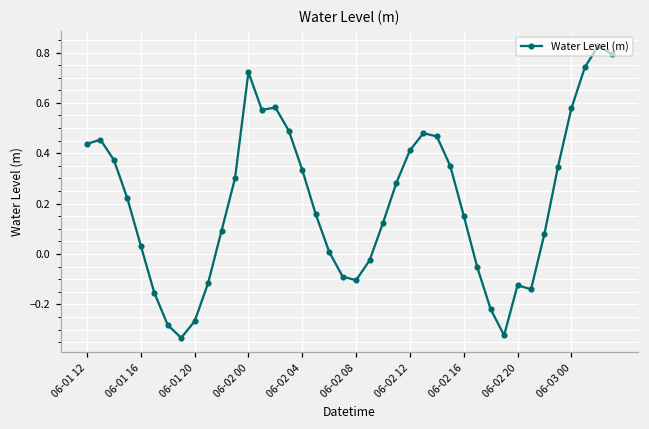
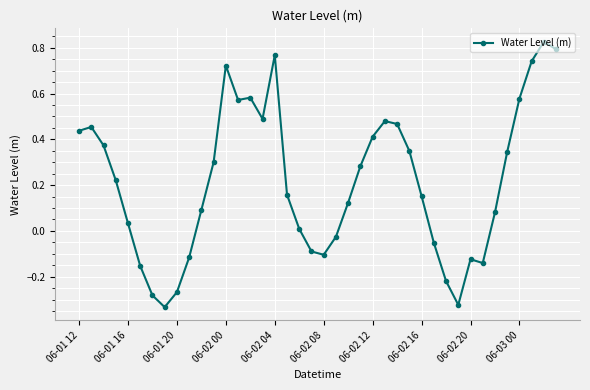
  {
    "06-01 12": 0.44,
    "06-01 16": 0.03,
    "06-01 20": -0.27,
    "06-02 00": 0.72,
-   "06-02 04": 0.33,
+   "06-02 04": 0.77,
    "06-02 08": -0.10,
    "06-02 12": 0.41,
    "06-02 16": 0.15,
    "06-02 20": -0.12,
    "06-03 00": 0.58
  }
